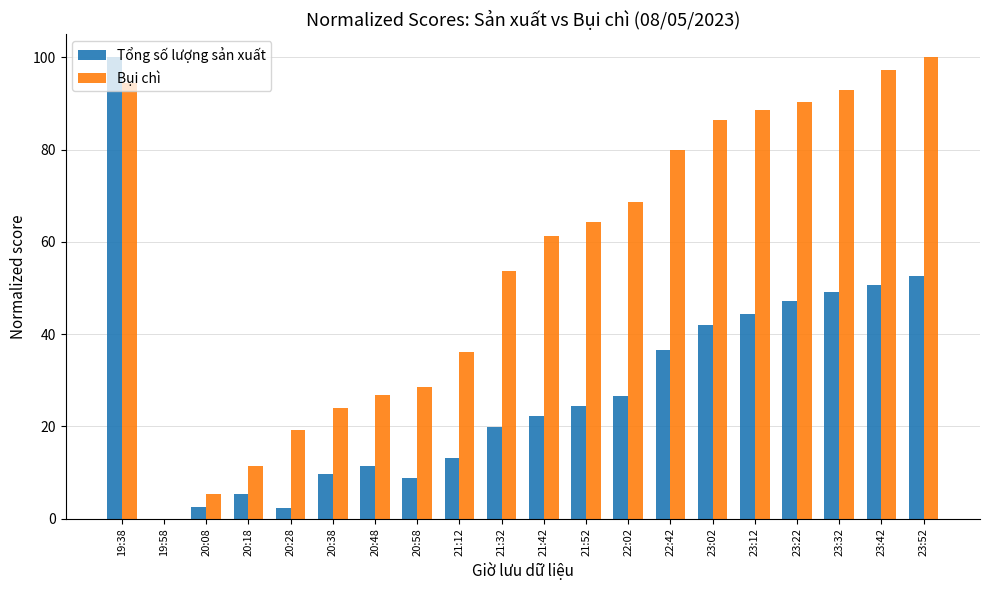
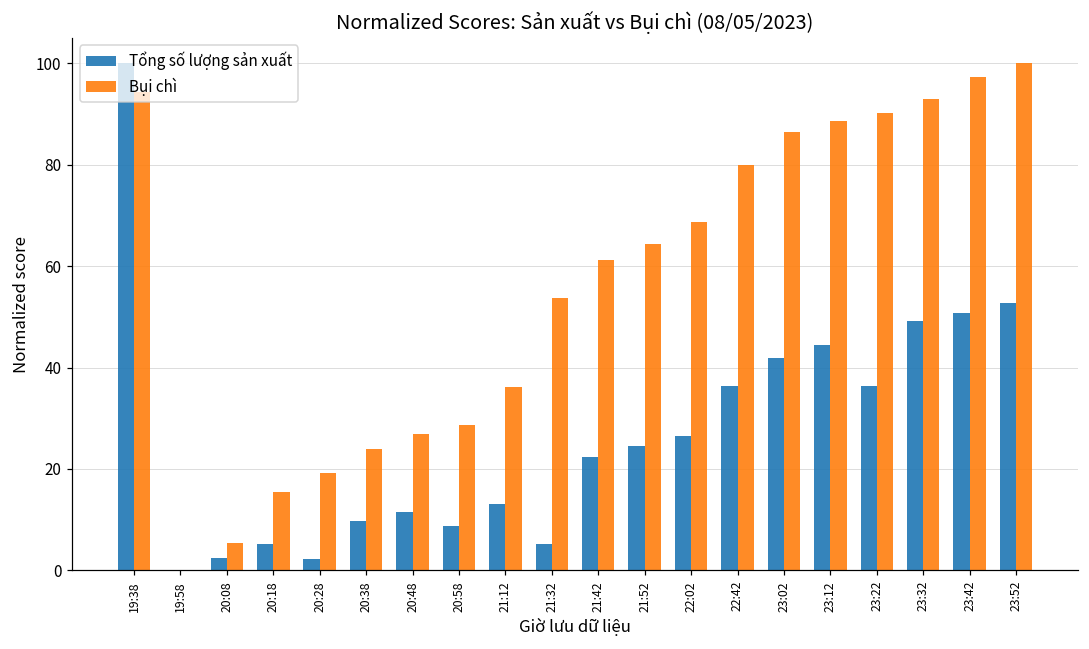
  {
    "Tổng số lượng sản xuất": {
      "19:58": 0,
      "20:08": 2,
      "20:18": 5,
      "20:28": 2,
      "20:38": 10,
      "20:48": 11,
      "20:58": 9,
      "21:12": 13,
-     "21:32": 20,
+     "21:32": 5,
      "21:42": 22,
      "21:52": 24,
      "22:02": 27,
      "22:42": 36,
      "23:02": 42,
      "23:12": 44,
-     "23:22": 47,
+     "23:22": 36,
      "23:32": 49,
      "23:42": 51,
      "23:52": 53
    },
    "Bụi chì": {
      "19:58": 0,
      "20:08": 5,
-     "20:18": 11,
+     "20:18": 15,
      "20:28": 19,
      "20:38": 24,
      "20:48": 27,
      "20:58": 29,
      "21:12": 36,
      "21:32": 54,
      "21:42": 61,
      "21:52": 64,
      "22:02": 69,
      "22:42": 80,
      "23:02": 86,
      "23:12": 89,
      "23:22": 90,
      "23:32": 93,
      "23:42": 97,
      "23:52": 100
    }
  }
